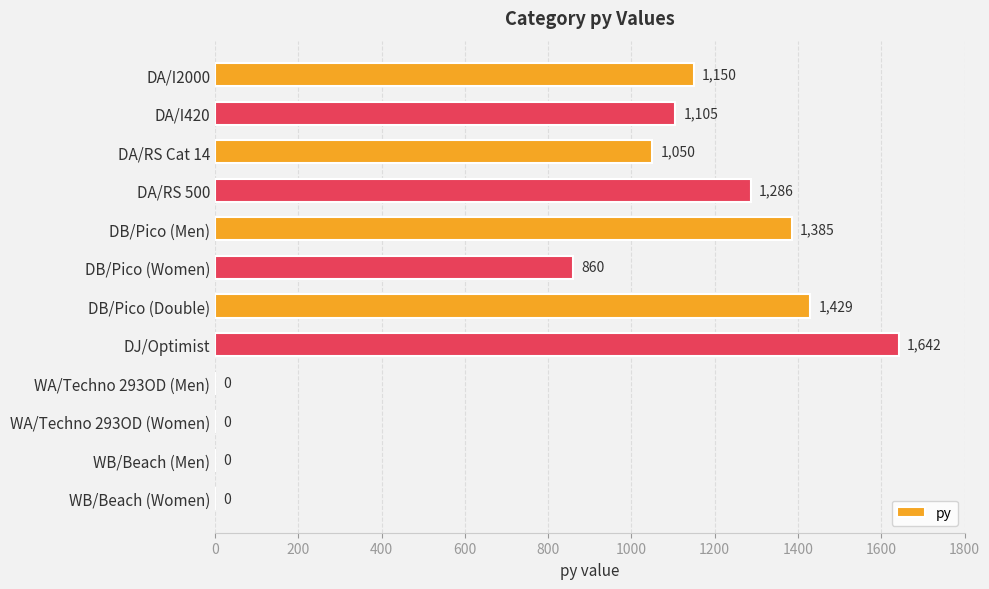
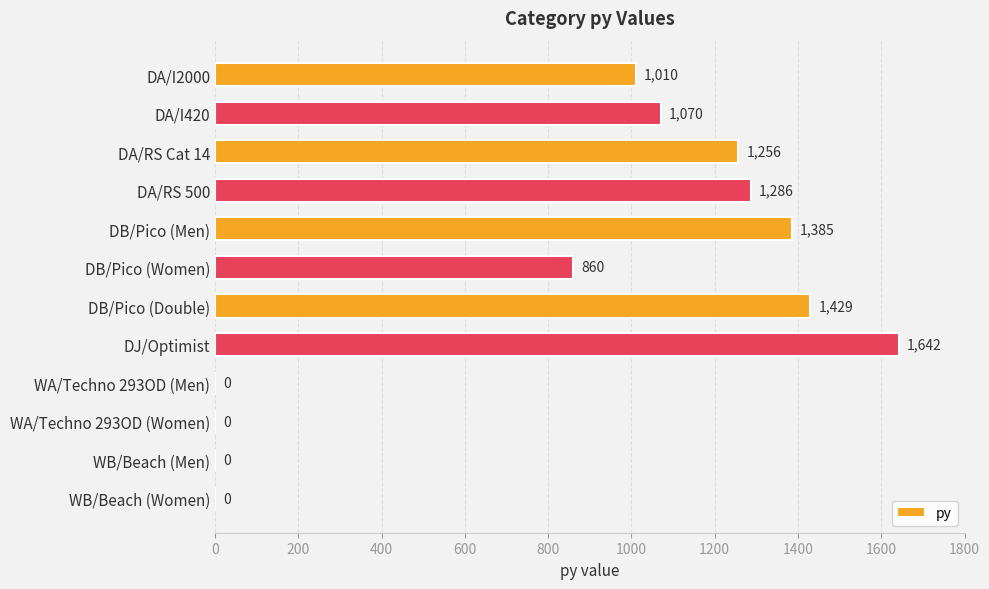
  {
-   "DA/I2000": "1,150",
-   "DA/I420": "1,105",
-   "DA/RS Cat 14": "1,050",
+   "DA/I2000": "1,010",
+   "DA/I420": "1,070",
+   "DA/RS Cat 14": "1,256",
    "DA/RS 500": "1,286",
    "DB/Pico (Men)": "1,385",
    "DB/Pico (Women)": "860",
    "DB/Pico (Double)": "1,429",
    "DJ/Optimist": "1,642",
    "WA/Techno 293OD (Men)": "0",
    "WA/Techno 293OD (Women)": "0",
    "WB/Beach (Men)": "0",
    "WB/Beach (Women)": "0"
  }
